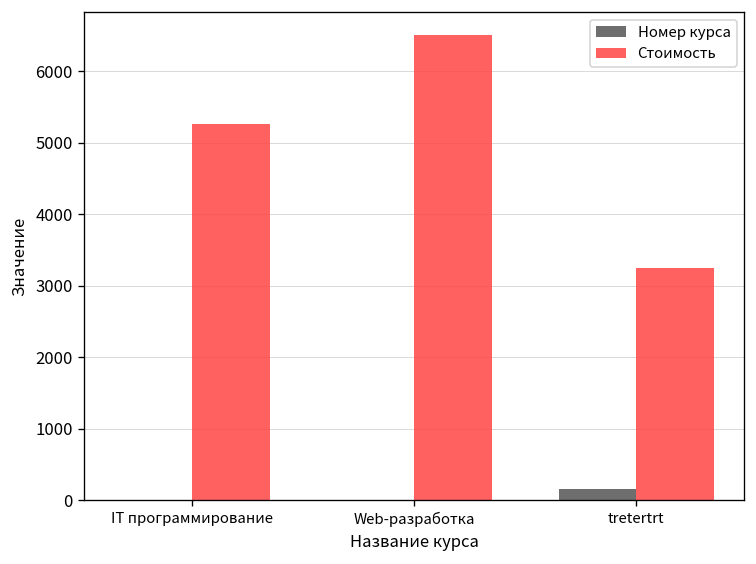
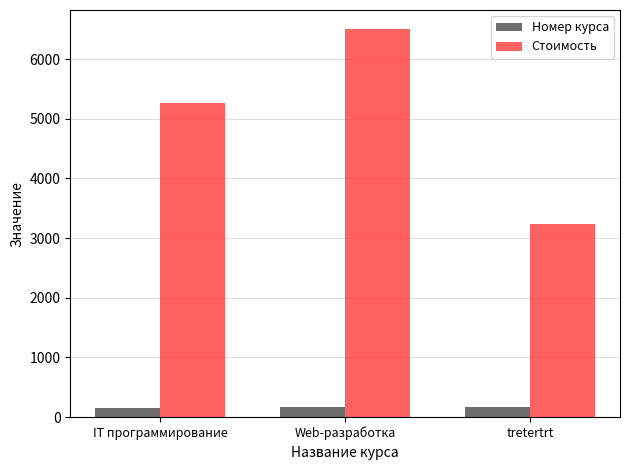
  {
    "Номер курса": {
-     "IT программирование": 0,
-     "Web-разработка": 0,
+     "IT программирование": 100,
+     "Web-разработка": 200,
      "tretertrt": 200
    },
    "Стоимость": {
      "IT программирование": 5300,
      "Web-разработка": 6500,
      "tretertrt": 3200
    }
  }
